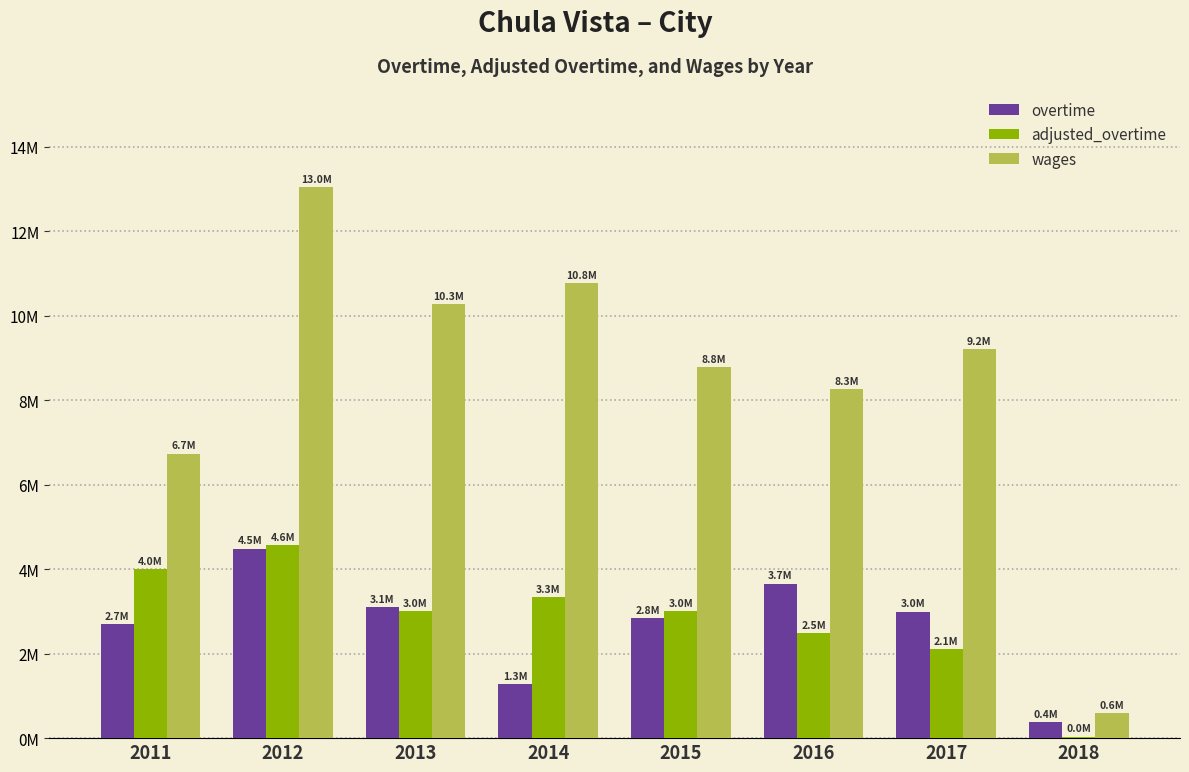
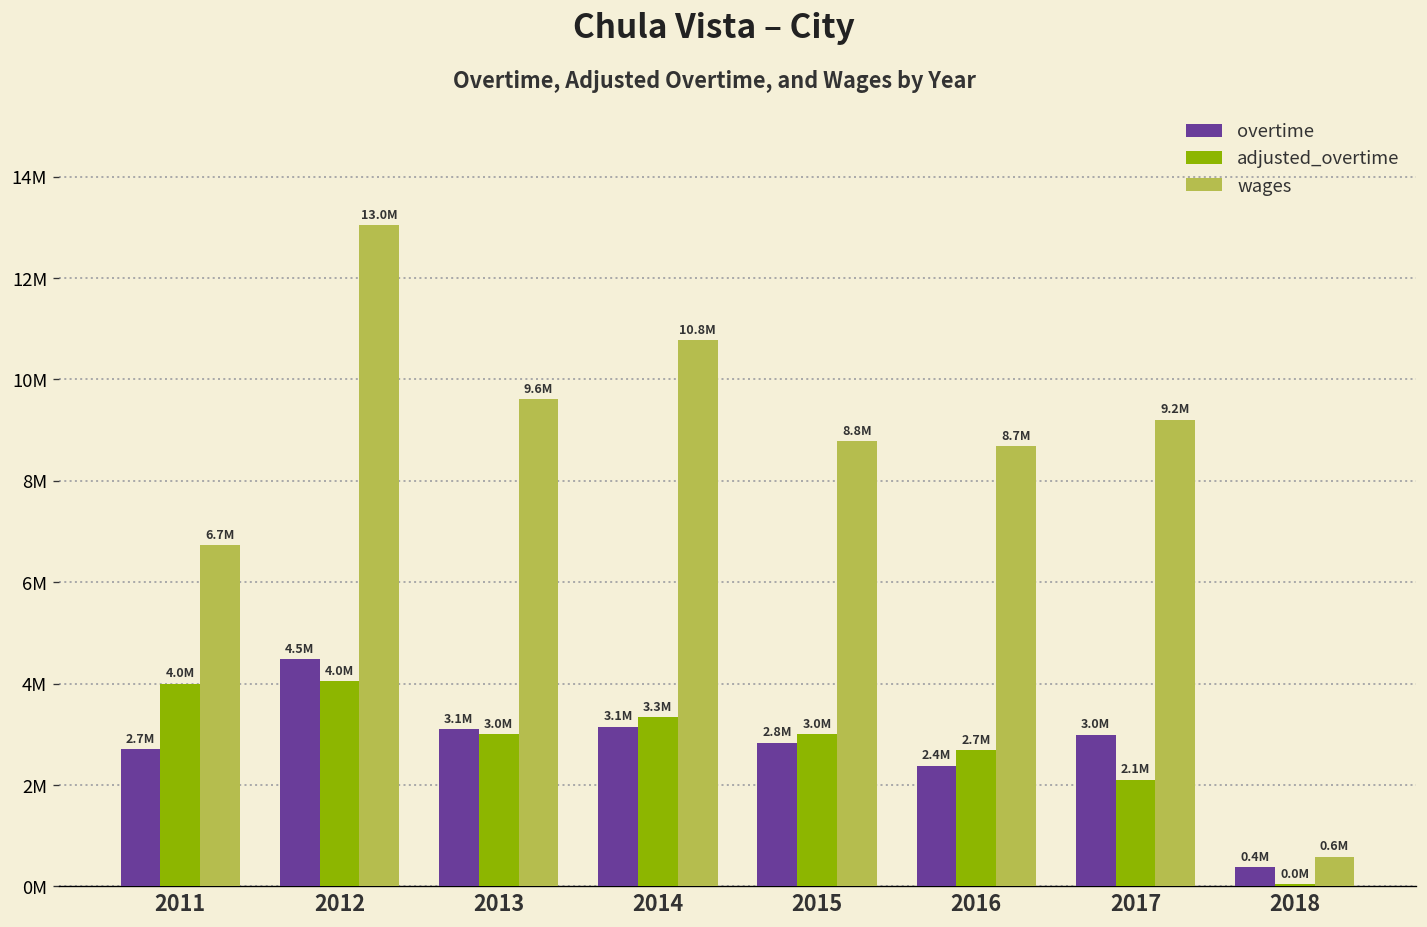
  {
    "overtime": {
      "2011": "2.7M",
      "2012": "4.5M",
      "2013": "3.1M",
-     "2014": "1.3M",
+     "2014": "3.1M",
      "2015": "2.8M",
-     "2016": "3.7M",
+     "2016": "2.4M",
      "2017": "3.0M",
      "2018": "0.4M"
    },
    "adjusted_overtime": {
      "2011": "4.0M",
-     "2012": "4.6M",
+     "2012": "4.0M",
      "2013": "3.0M",
      "2014": "3.3M",
      "2015": "3.0M",
-     "2016": "2.5M",
+     "2016": "2.7M",
      "2017": "2.1M"
    },
    "wages": {
      "2011": "6.7M",
      "2012": "13.0M",
-     "2013": "10.3M",
+     "2013": "9.6M",
      "2014": "10.8M",
      "2015": "8.8M",
-     "2016": "8.3M",
+     "2016": "8.7M",
      "2017": "9.2M",
      "2018": "0.6M"
    }
  }
